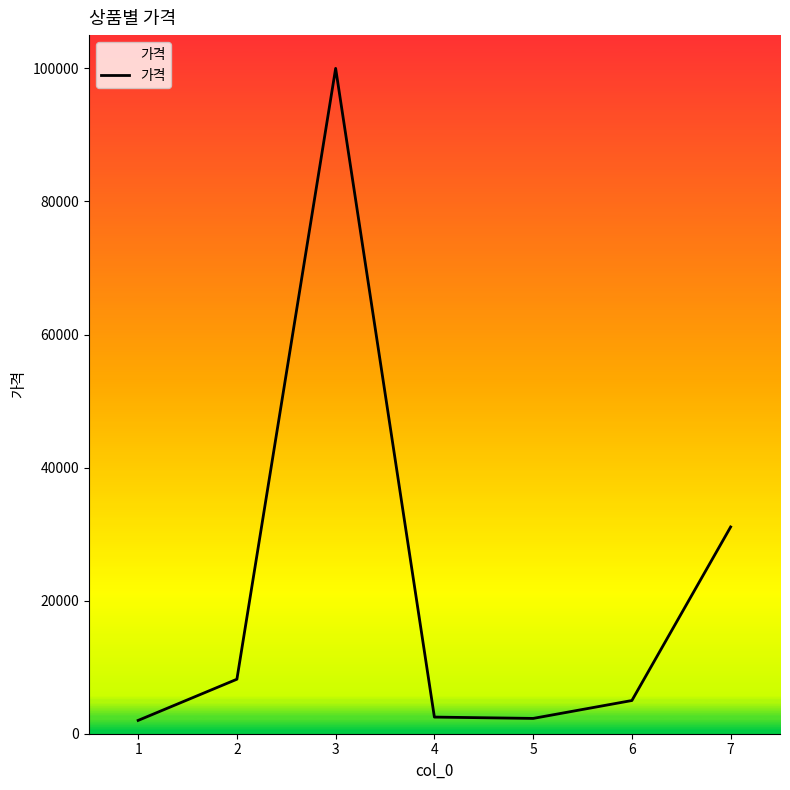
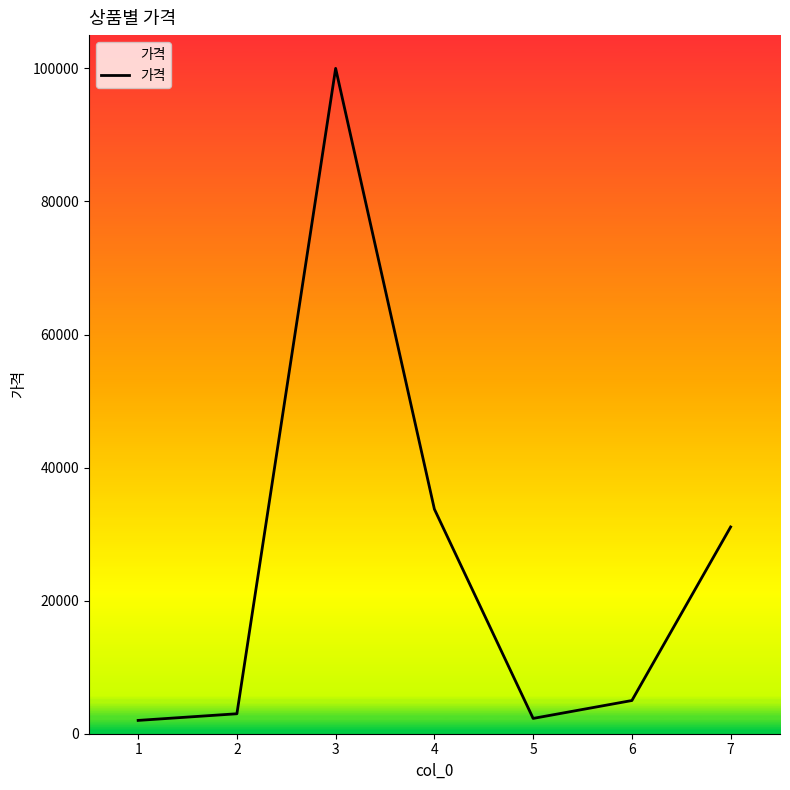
  {
    "1": 2000,
-   "2": 8000,
+   "2": 3000,
    "3": 100000,
-   "4": 3000,
+   "4": 34000,
    "5": 2000,
    "6": 5000,
    "7": 31000
  }
